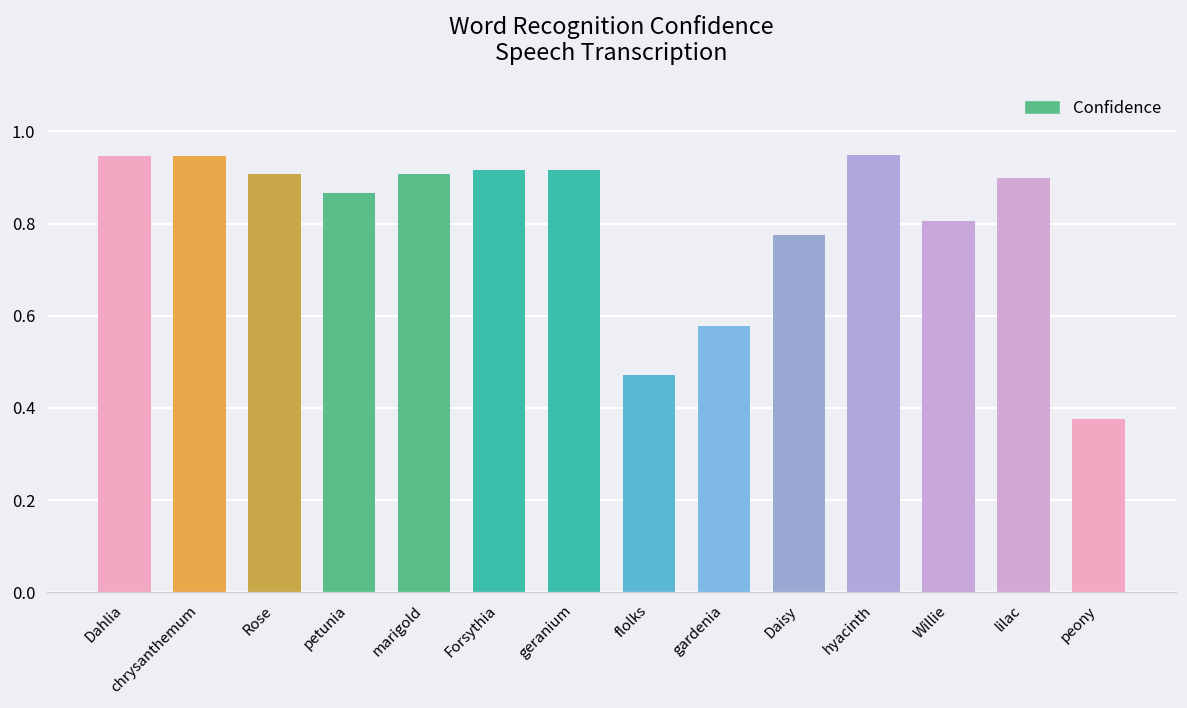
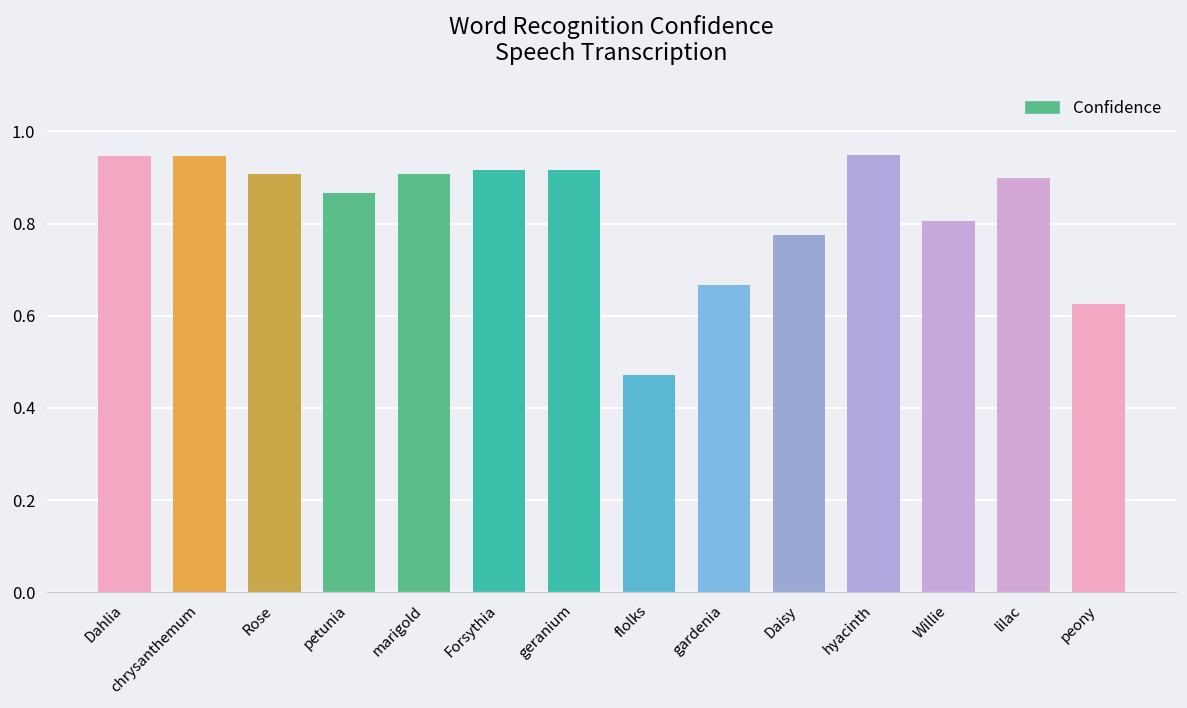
  {
    "Dahlia": 0.95,
    "chrysanthemum": 0.95,
    "Rose": 0.91,
    "petunia": 0.87,
    "marigold": 0.91,
    "Forsythia": 0.92,
    "geranium": 0.92,
    "flolks": 0.47,
-   "gardenia": 0.58,
+   "gardenia": 0.67,
    "Daisy": 0.78,
    "hyacinth": 0.95,
    "Willie": 0.81,
    "lilac": 0.90,
-   "peony": 0.38
+   "peony": 0.63
  }
